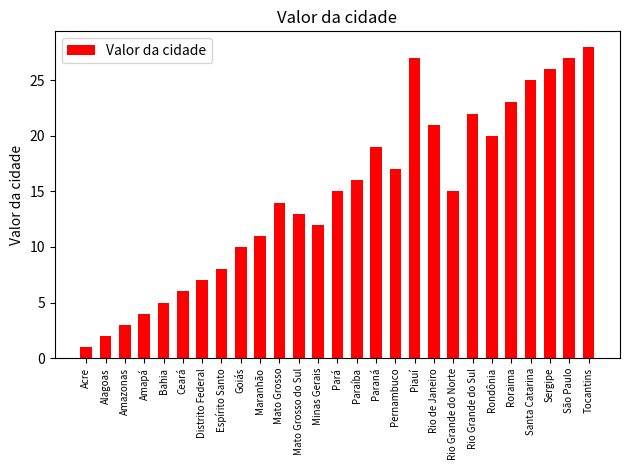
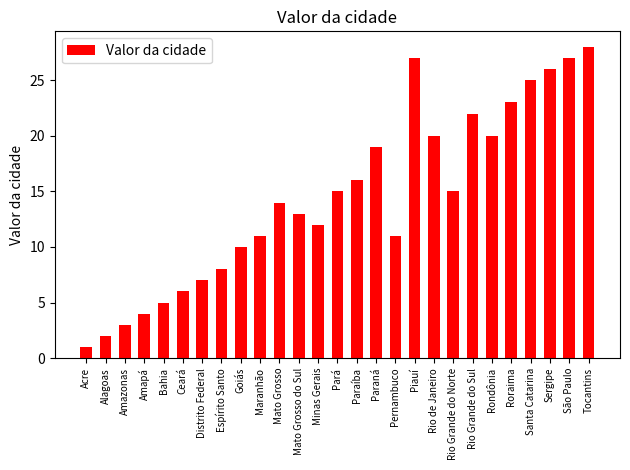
  {
    "Acre": 1,
    "Alagoas": 2,
    "Amazonas": 3,
    "Amapá": 4,
    "Bahia": 5,
    "Ceará": 6,
    "Distrito Federal": 7,
    "Espírito Santo": 8,
    "Goiás": 10,
    "Maranhão": 11,
    "Mato Grosso": 14,
    "Mato Grosso do Sul": 13,
    "Minas Gerais": 12,
    "Pará": 15,
    "Paraíba": 16,
    "Paraná": 19,
-   "Pernambuco": 17,
+   "Pernambuco": 11,
    "Piauí": 27,
-   "Rio de Janeiro": 21,
+   "Rio de Janeiro": 20,
    "Rio Grande do Norte": 15,
    "Rio Grande do Sul": 22,
    "Rondônia": 20,
    "Roraima": 23,
    "Santa Catarina": 25,
    "Sergipe": 26,
    "São Paulo": 27,
    "Tocantins": 28
  }
